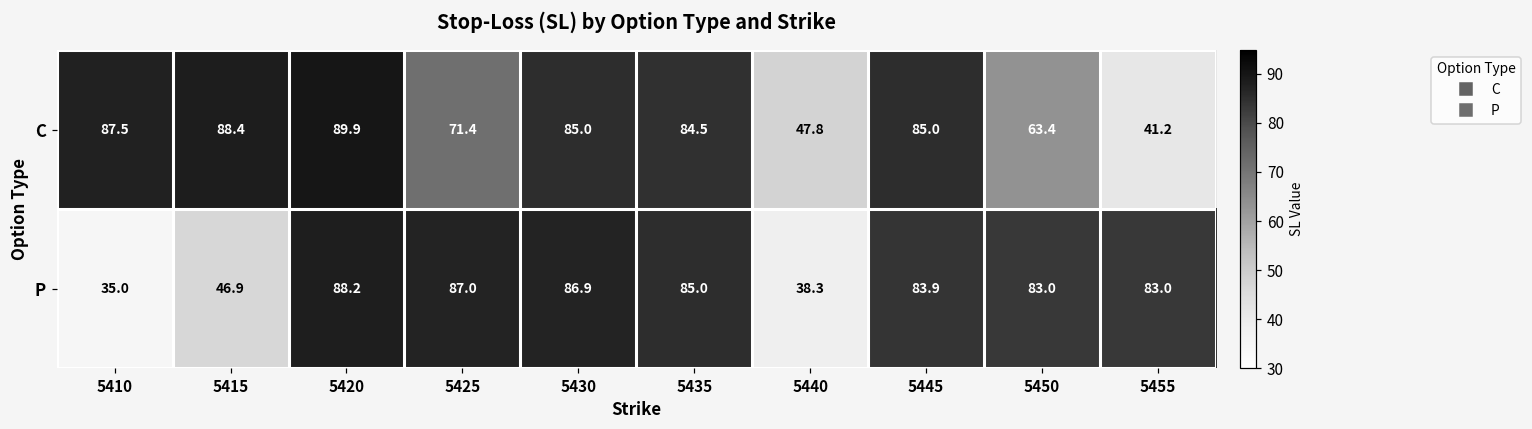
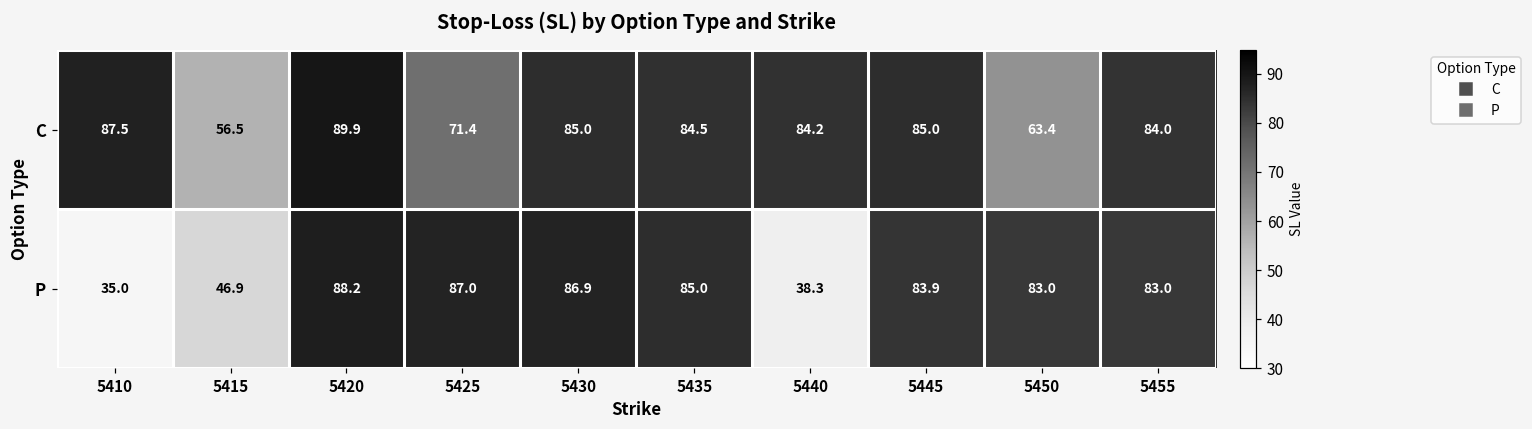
  {
    "C": {
      "5410": 87.5,
-     "5415": 88.4,
+     "5415": 56.5,
      "5420": 89.9,
      "5425": 71.4,
      "5430": 85.0,
      "5435": 84.5,
-     "5440": 47.8,
+     "5440": 84.2,
      "5445": 85.0,
      "5450": 63.4,
-     "5455": 41.2
+     "5455": 84.0
    },
    "P": {
      "5410": 35.0,
      "5415": 46.9,
      "5420": 88.2,
      "5425": 87.0,
      "5430": 86.9,
      "5435": 85.0,
      "5440": 38.3,
      "5445": 83.9,
      "5450": 83.0,
      "5455": 83.0
    }
  }
